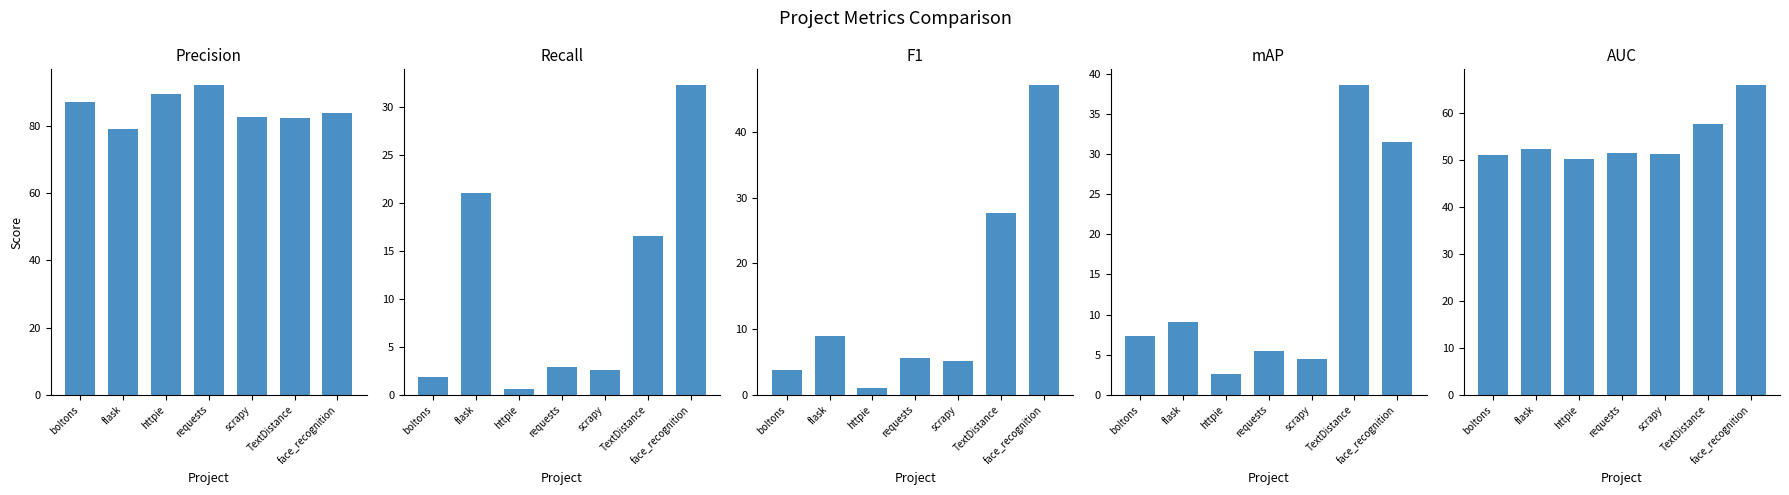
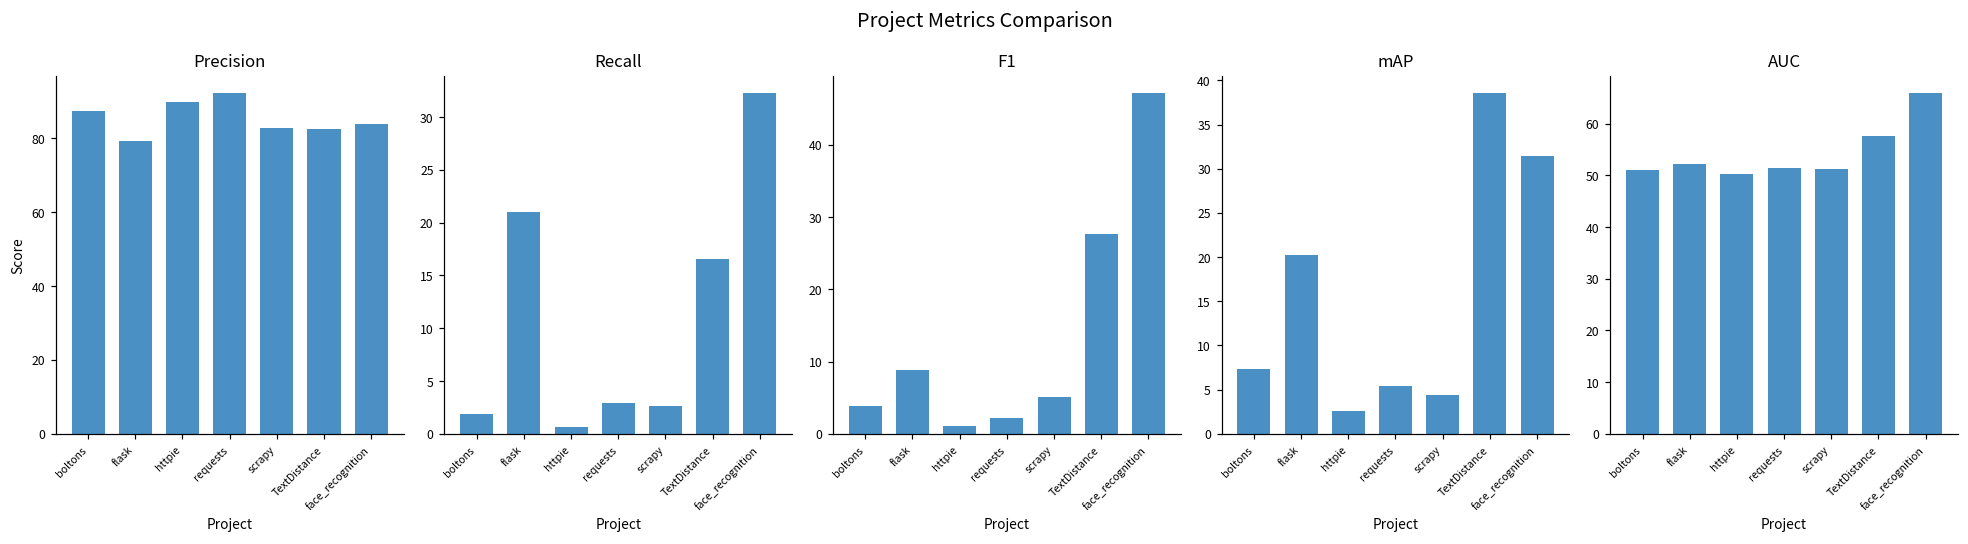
  {
    "Precision": {
      "boltons": 87,
      "flask": 79,
      "httpie": 90,
      "requests": 92,
      "scrapy": 83,
      "TextDistance": 83,
      "face_recognition": 84
    },
    "Recall": {
      "boltons": 2,
      "flask": 21,
      "httpie": 1,
      "requests": 3,
      "scrapy": 3,
      "TextDistance": 17,
      "face_recognition": 32
    },
    "F1": {
      "boltons": 4,
      "flask": 9,
      "httpie": 1,
-     "requests": 6,
+     "requests": 2,
      "scrapy": 5,
      "TextDistance": 28,
      "face_recognition": 47
    },
    "mAP": {
      "boltons": 7,
-     "flask": 9,
+     "flask": 20,
      "httpie": 3,
      "requests": 5,
      "scrapy": 4,
      "TextDistance": 39,
      "face_recognition": 32
    },
    "AUC": {
      "boltons": 51,
      "flask": 52,
      "httpie": 50,
      "requests": 52,
      "scrapy": 51,
      "TextDistance": 58,
      "face_recognition": 66
    }
  }
